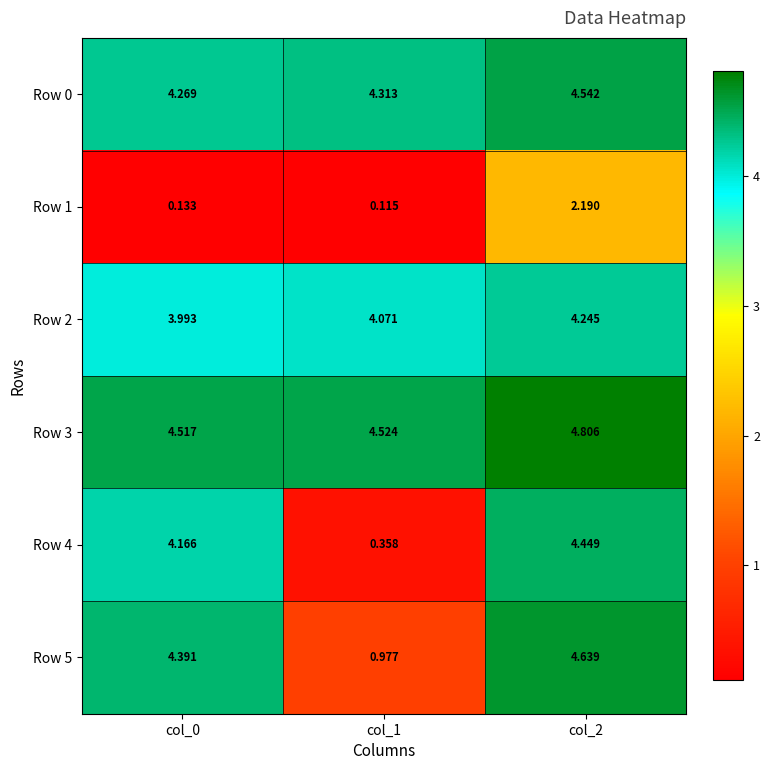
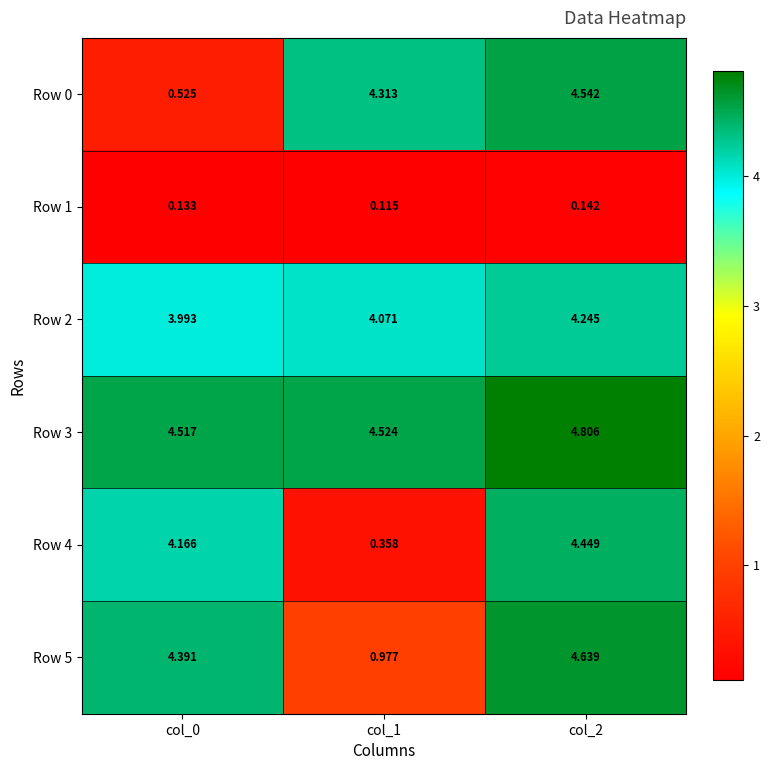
  {
    "Row 0": {
-     "col_0": 4.269,
+     "col_0": 0.525,
      "col_1": 4.313,
      "col_2": 4.542
    },
    "Row 1": {
      "col_0": 0.133,
      "col_1": 0.115,
-     "col_2": 2.190
+     "col_2": 0.142
    },
    "Row 2": {
      "col_0": 3.993,
      "col_1": 4.071,
      "col_2": 4.245
    },
    "Row 3": {
      "col_0": 4.517,
      "col_1": 4.524,
      "col_2": 4.806
    },
    "Row 4": {
      "col_0": 4.166,
      "col_1": 0.358,
      "col_2": 4.449
    },
    "Row 5": {
      "col_0": 4.391,
      "col_1": 0.977,
      "col_2": 4.639
    }
  }
